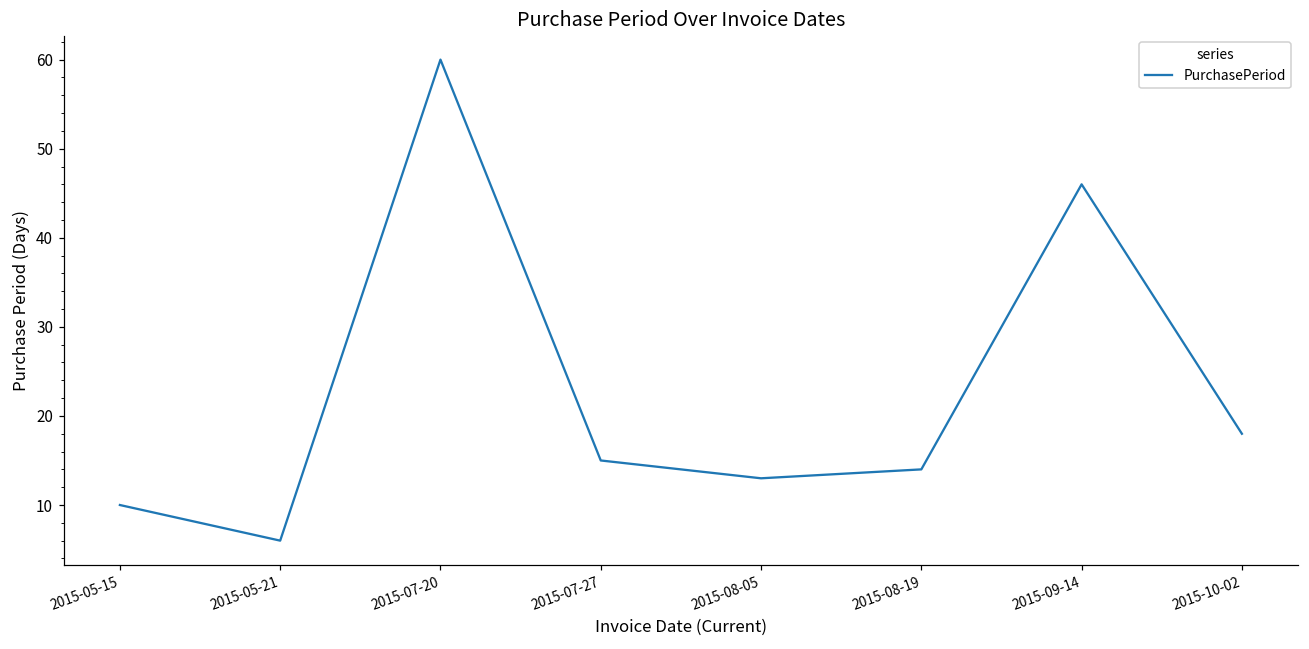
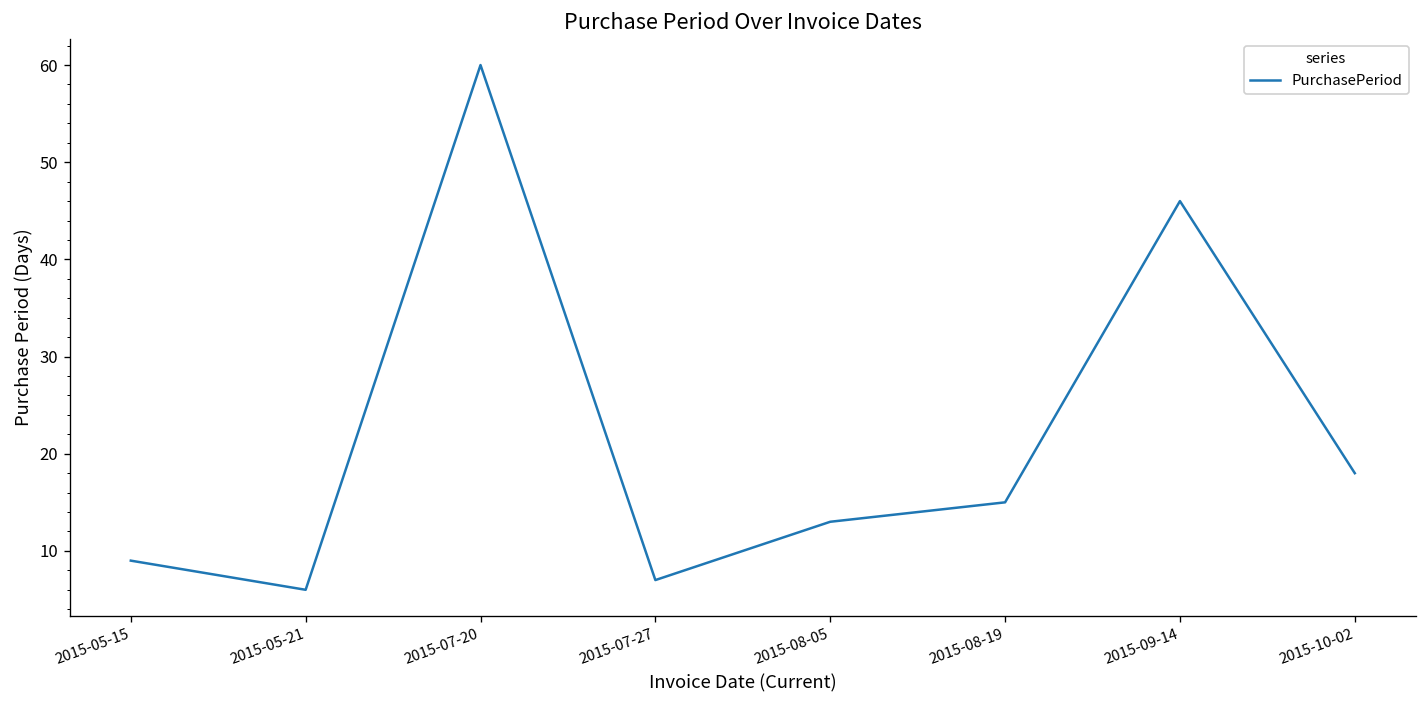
  {
-   "2015-05-15": 10,
+   "2015-05-15": 9,
    "2015-05-21": 6,
    "2015-07-20": 60,
-   "2015-07-27": 15,
+   "2015-07-27": 7,
    "2015-08-05": 13,
-   "2015-08-19": 14,
+   "2015-08-19": 15,
    "2015-09-14": 46,
    "2015-10-02": 18
  }
